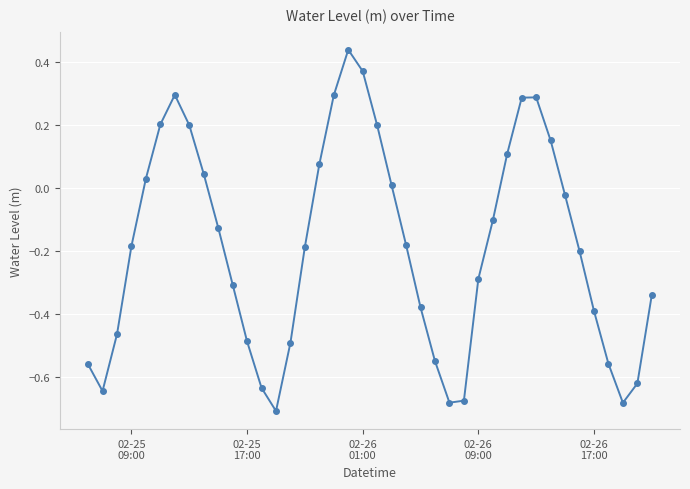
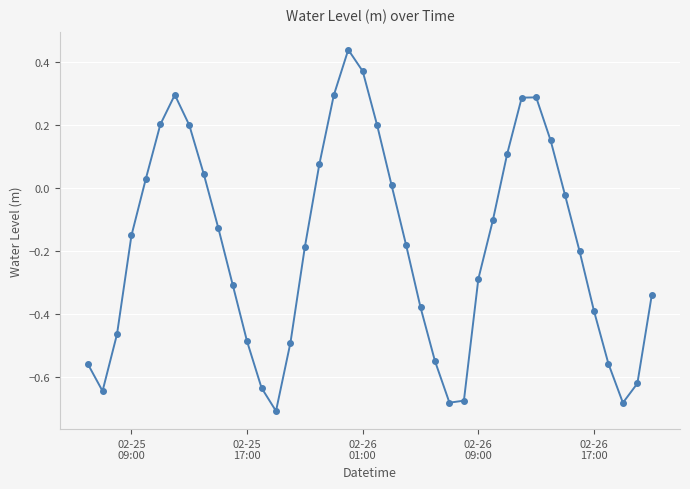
  {
-   "02-25 09:00": -0.18,
+   "02-25 09:00": -0.15,
    "02-25 17:00": -0.49,
    "02-26 01:00": 0.37,
    "02-26 09:00": -0.29,
    "02-26 17:00": -0.39
  }
